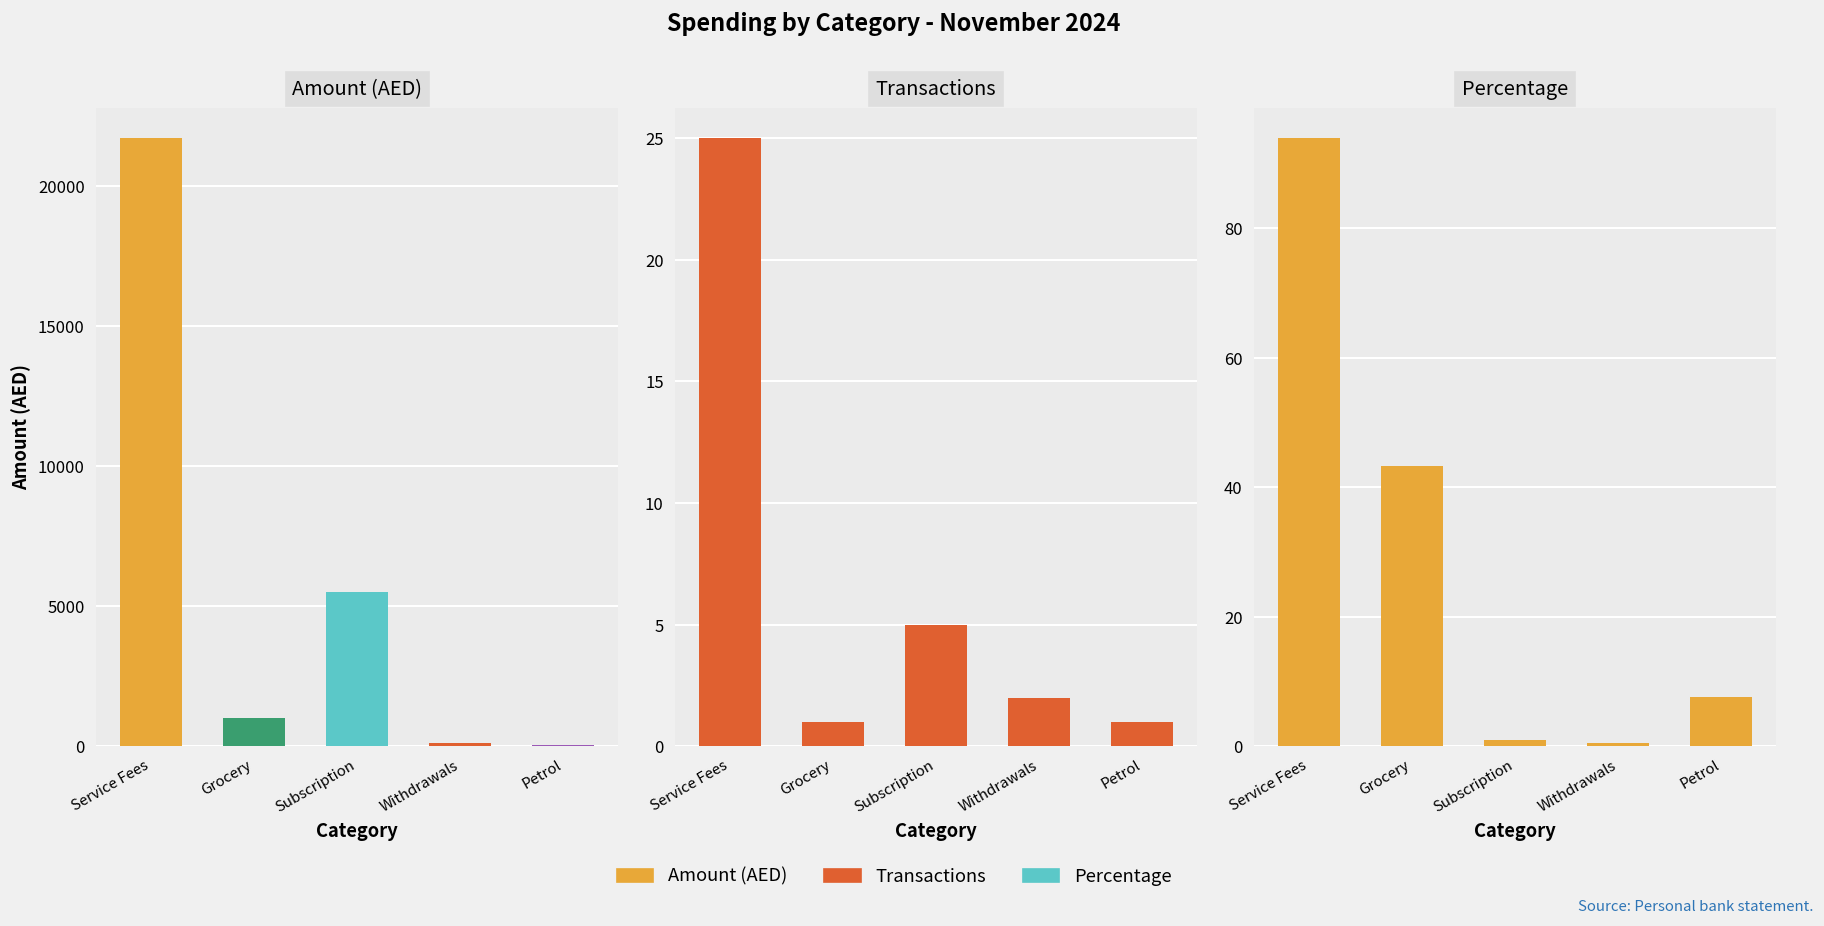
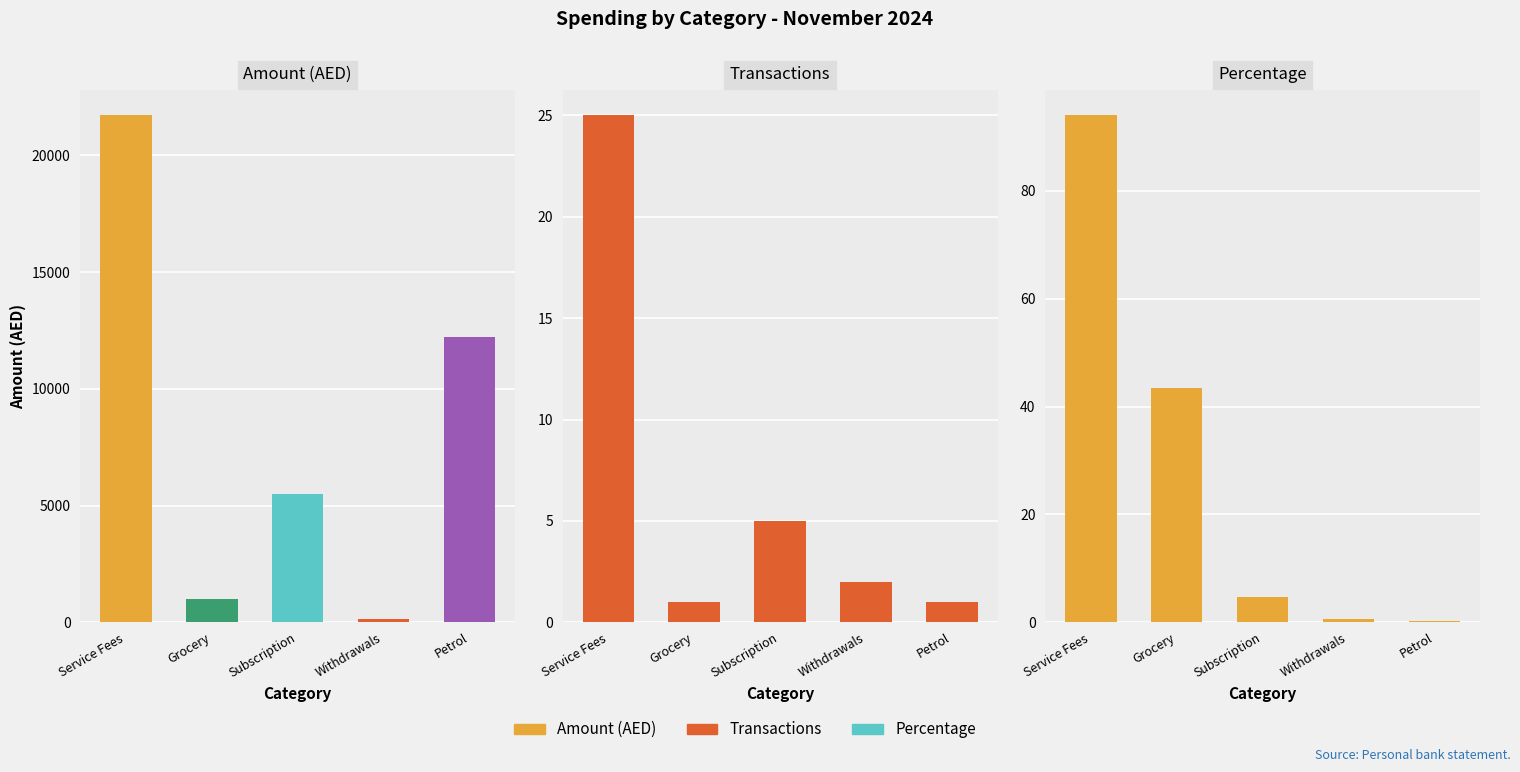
  {
    "Amount (AED)": {
      "Service Fees": 21700,
      "Grocery": 1000,
      "Subscription": 5500,
      "Withdrawals": 100,
-     "Petrol": 100
+     "Petrol": 12200
    },
    "Transactions": {
      "Service Fees": 25.0,
      "Grocery": 1.0,
      "Subscription": 5.0,
      "Withdrawals": 2.0,
      "Petrol": 1.0
    },
    "Percentage": {
      "Service Fees": 94,
      "Grocery": 43,
-     "Subscription": 1,
+     "Subscription": 5,
      "Withdrawals": 1,
-     "Petrol": 8
+     "Petrol": 0
    }
  }
